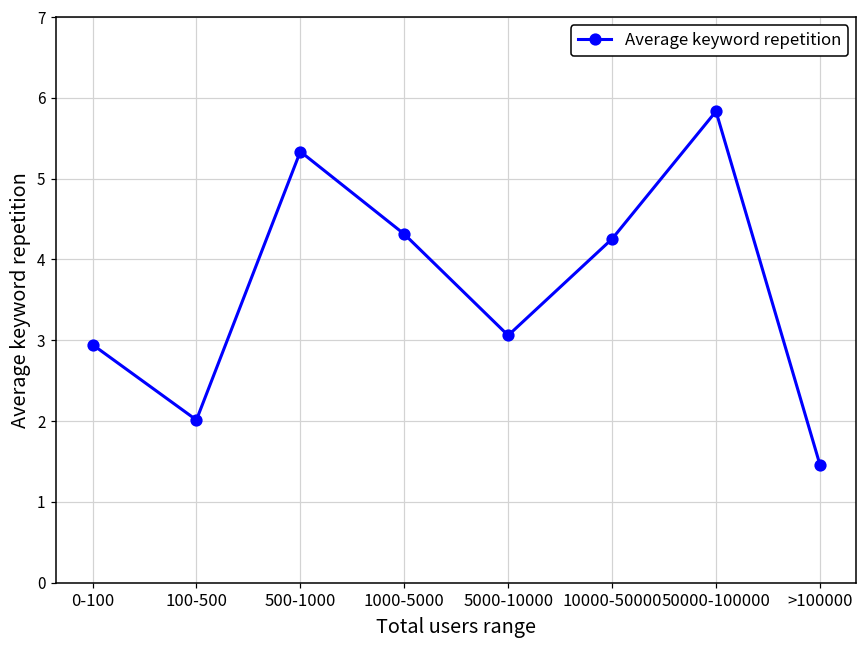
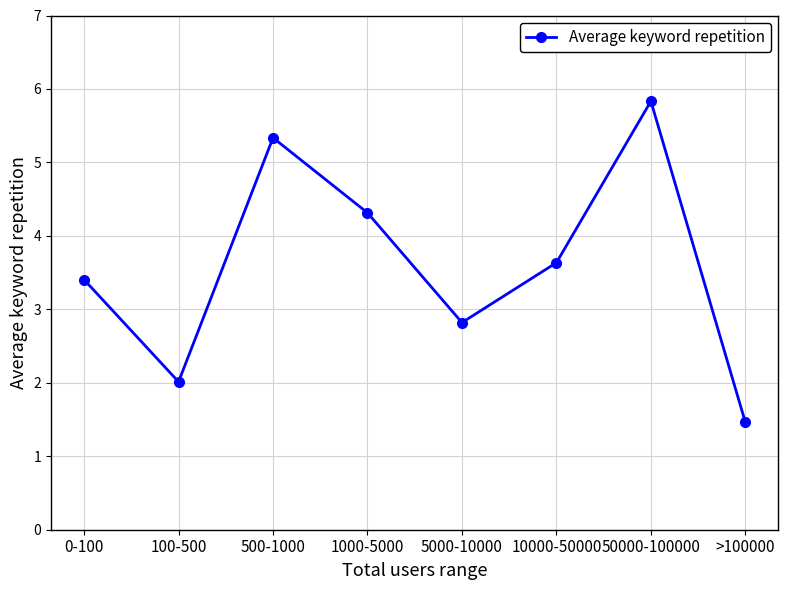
  {
-   "0-100": 2.9,
+   "0-100": 3.4,
    "100-500": 2.0,
    "500-1000": 5.3,
    "1000-5000": 4.3,
-   "5000-10000": 3.1,
-   "10000-50000": 4.3,
+   "5000-10000": 2.8,
+   "10000-50000": 3.6,
    "50000-100000": 5.8,
    ">100000": 1.5
  }
